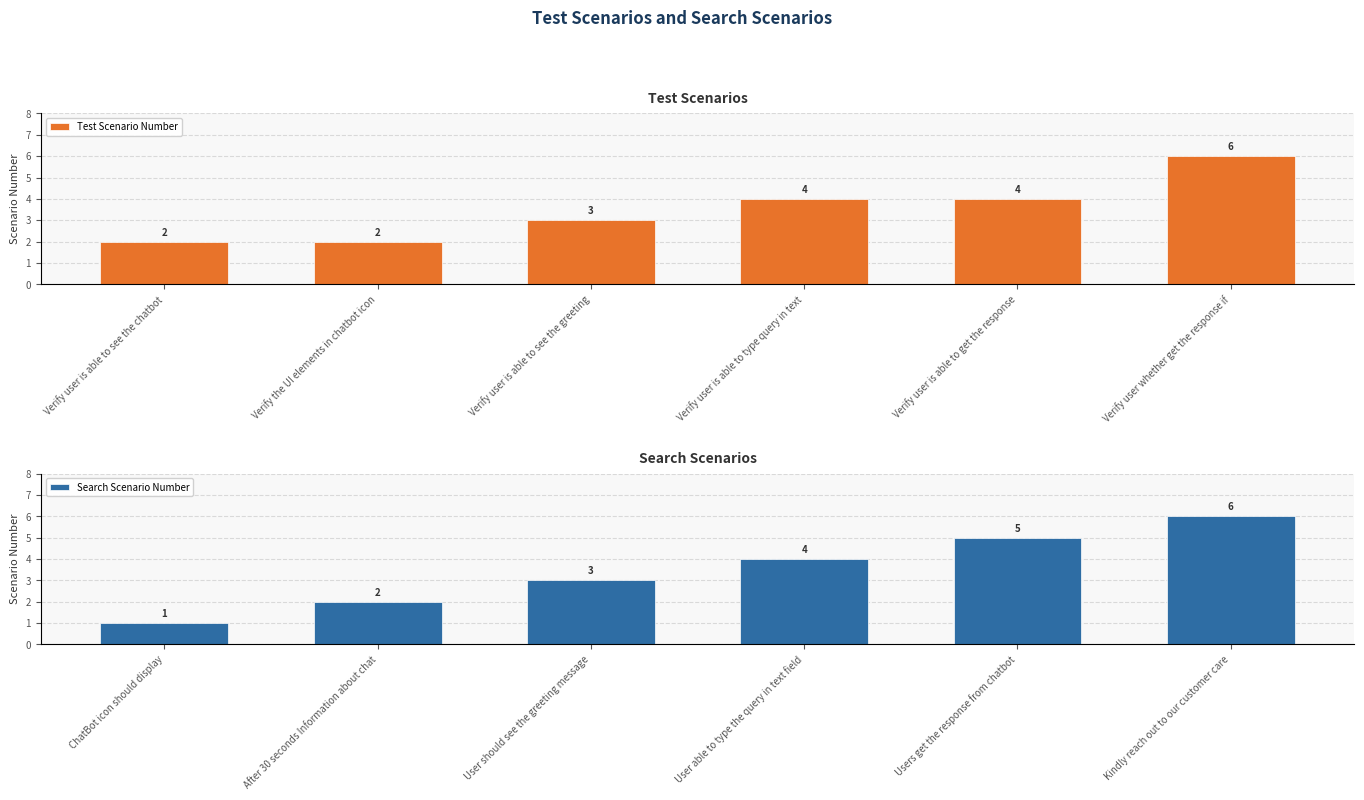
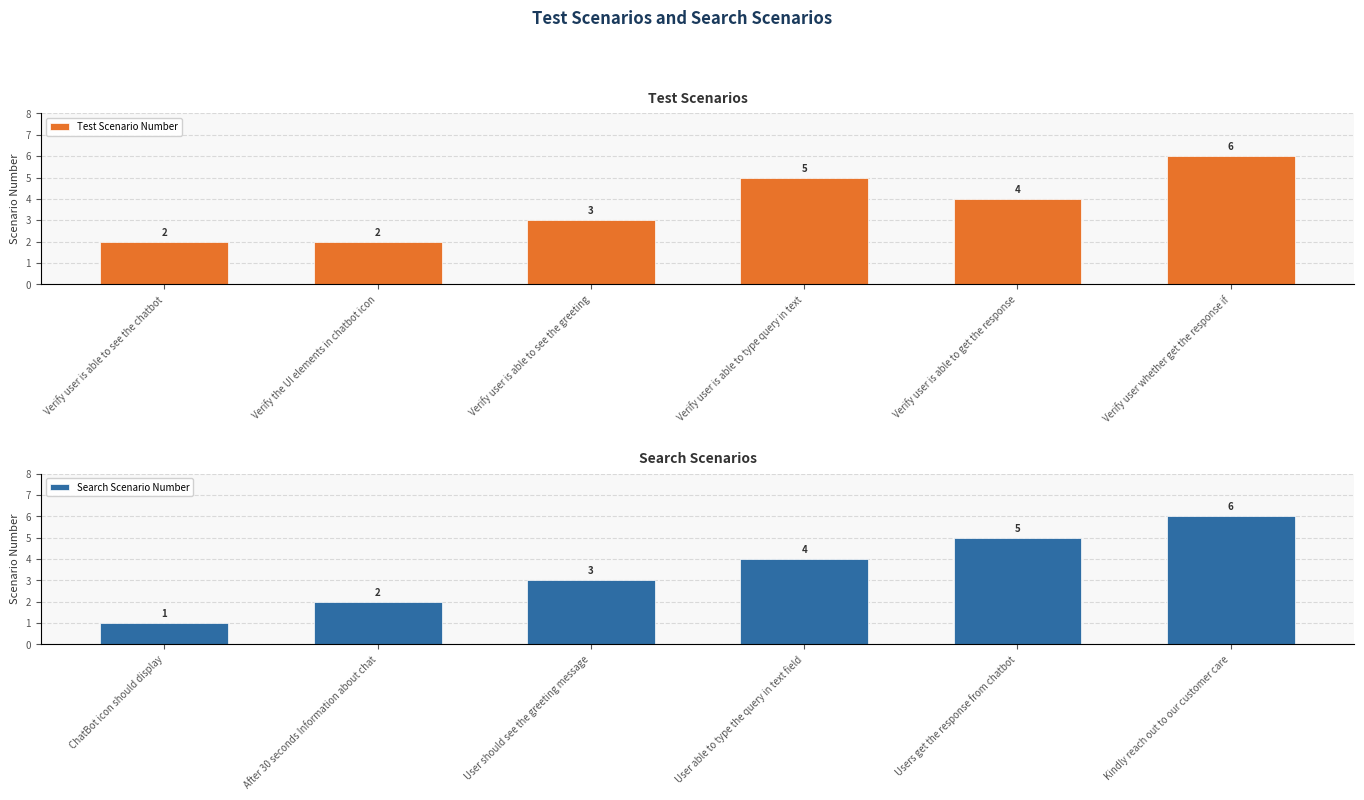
  {
    "Test Scenarios": {
      "Verify user is able to see the chatbot": 2,
      "Verify the UI elements in chatbot icon": 2,
      "Verify user is able to see the greeting": 3,
-     "Verify user is able to type query in text": 4,
+     "Verify user is able to type query in text": 5,
      "Verify user is able to get the response": 4,
      "Verify user whether get the response if": 6
    },
    "Search Scenarios": {
      "ChatBot icon should display": 1,
      "After 30 seconds Information about chat": 2,
      "User should see the greeting message": 3,
      "User able to type the query in text field": 4,
      "Users get the response from chatbot": 5,
      "Kindly reach out to our customer care": 6
    }
  }
